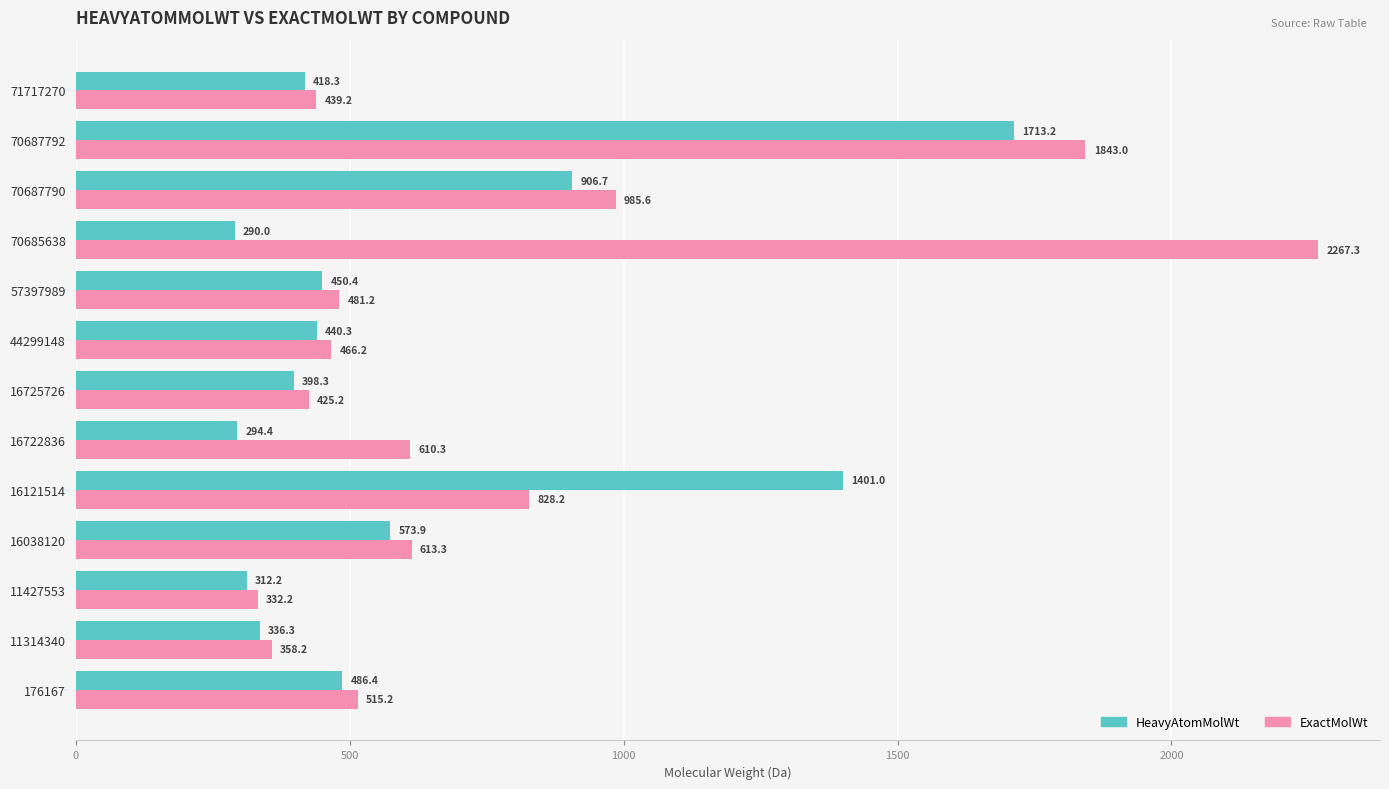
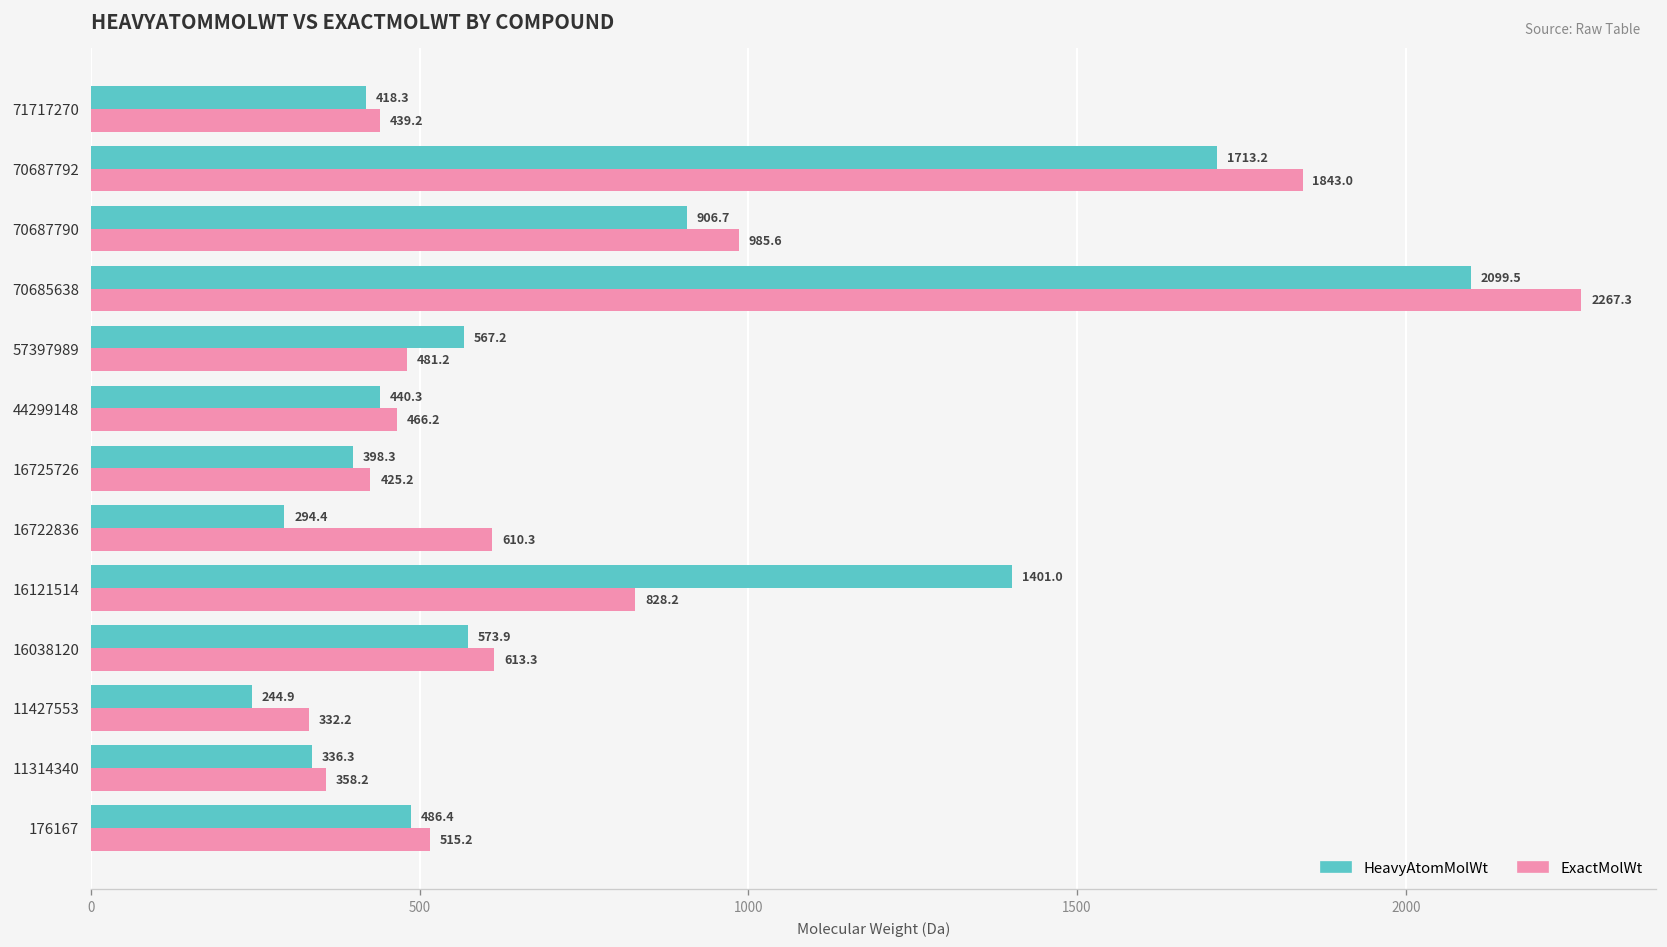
  {
    "HeavyAtomMolWt": {
      "71717270": 418.3,
      "70687792": 1713.2,
      "70687790": 906.7,
-     "70685638": 290.0,
-     "57397989": 450.4,
+     "70685638": 2099.5,
+     "57397989": 567.2,
      "44299148": 440.3,
      "16725726": 398.3,
      "16722836": 294.4,
      "16121514": 1401.0,
      "16038120": 573.9,
-     "11427553": 312.2,
+     "11427553": 244.9,
      "11314340": 336.3,
      "176167": 486.4
    },
    "ExactMolWt": {
      "71717270": 439.2,
      "70687792": 1843.0,
      "70687790": 985.6,
      "70685638": 2267.3,
      "57397989": 481.2,
      "44299148": 466.2,
      "16725726": 425.2,
      "16722836": 610.3,
      "16121514": 828.2,
      "16038120": 613.3,
      "11427553": 332.2,
      "11314340": 358.2,
      "176167": 515.2
    }
  }
